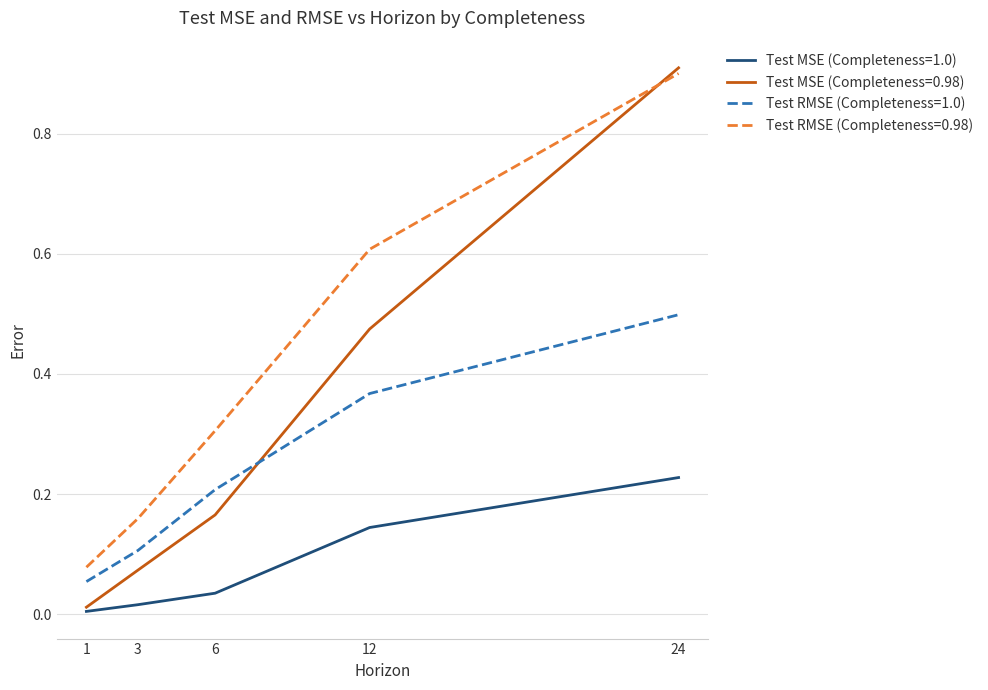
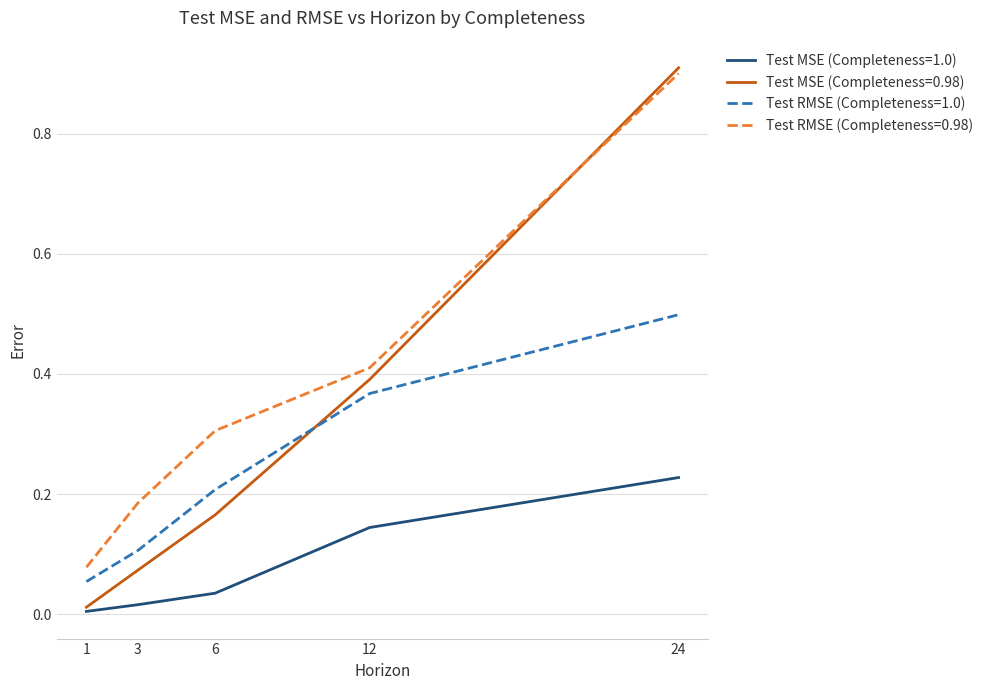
  {
    "Test MSE (Completeness=1.0)": {
      "1": 0.00,
      "3": 0.02,
      "6": 0.04,
      "12": 0.14,
      "24": 0.23
    },
    "Test MSE (Completeness=0.98)": {
      "1": 0.01,
      "3": 0.07,
      "6": 0.17,
-     "12": 0.47,
+     "12": 0.39,
      "24": 0.91
    },
    "Test RMSE (Completeness=1.0)": {
      "1": 0.05,
      "3": 0.11,
      "6": 0.21,
      "12": 0.37,
      "24": 0.50
    },
    "Test RMSE (Completeness=0.98)": {
      "1": 0.08,
-     "3": 0.16,
+     "3": 0.19,
      "6": 0.31,
-     "12": 0.61,
+     "12": 0.41,
      "24": 0.90
    }
  }
